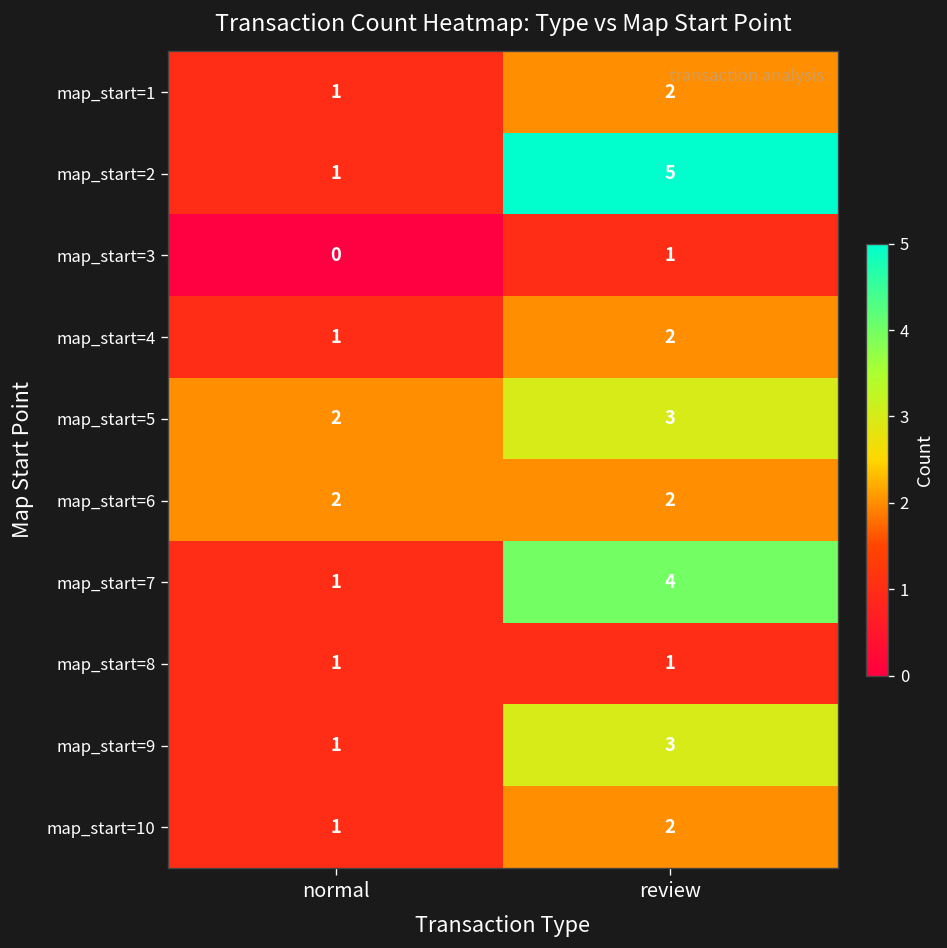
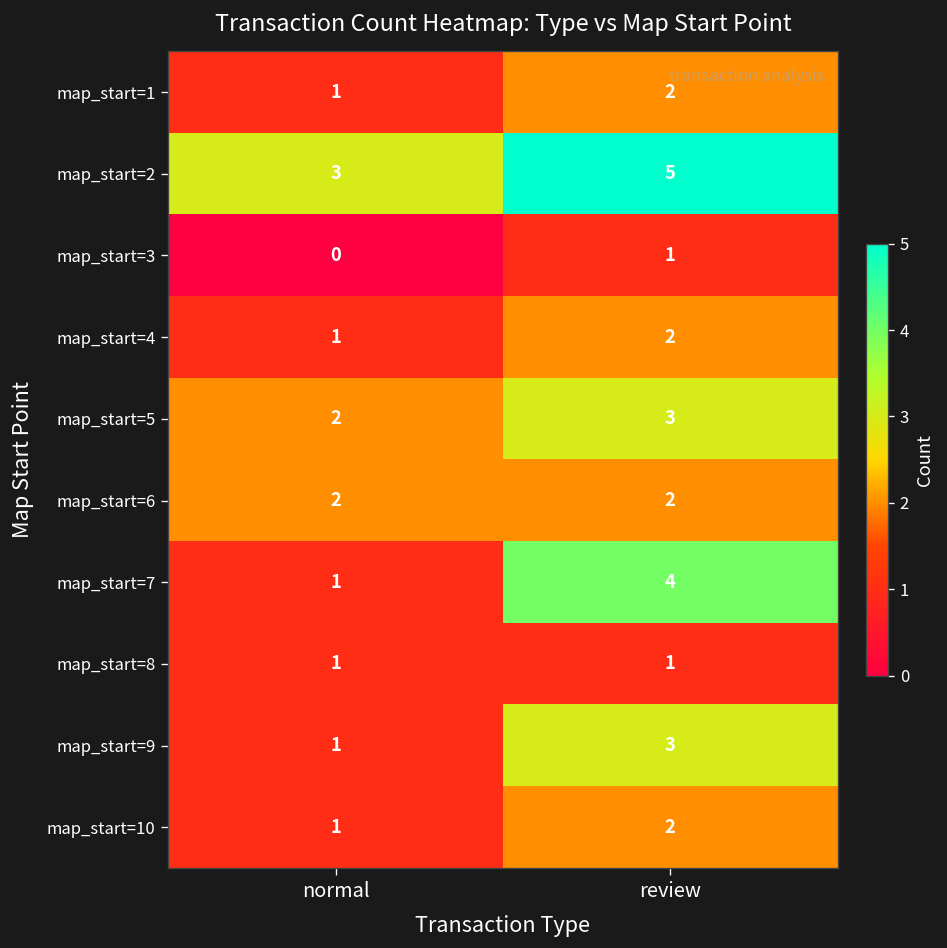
  {
    "map_start=1": {
      "normal": 1
    },
    "map_start=2": {
-     "normal": 1,
+     "normal": 3,
      "review": 5
    },
    "map_start=3": {
      "normal": 0,
      "review": 1
    },
    "map_start=4": {
      "normal": 1,
      "review": 2
    },
    "map_start=5": {
      "normal": 2,
      "review": 3
    },
    "map_start=6": {
      "normal": 2,
      "review": 2
    },
    "map_start=7": {
      "normal": 1,
      "review": 4
    },
    "map_start=8": {
      "normal": 1,
      "review": 1
    },
    "map_start=9": {
      "normal": 1,
      "review": 3
    },
    "map_start=10": {
      "normal": 1,
      "review": 2
    }
  }
